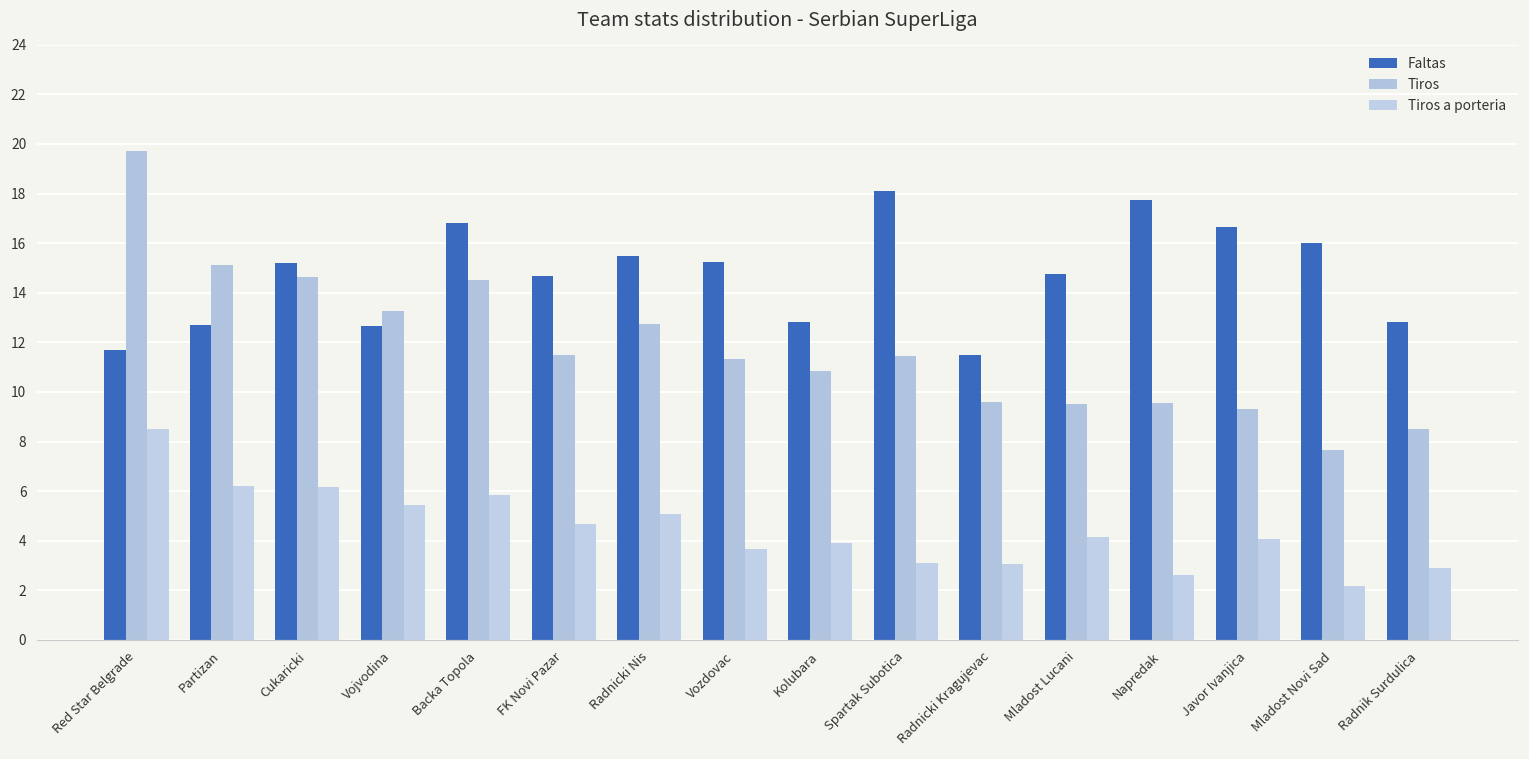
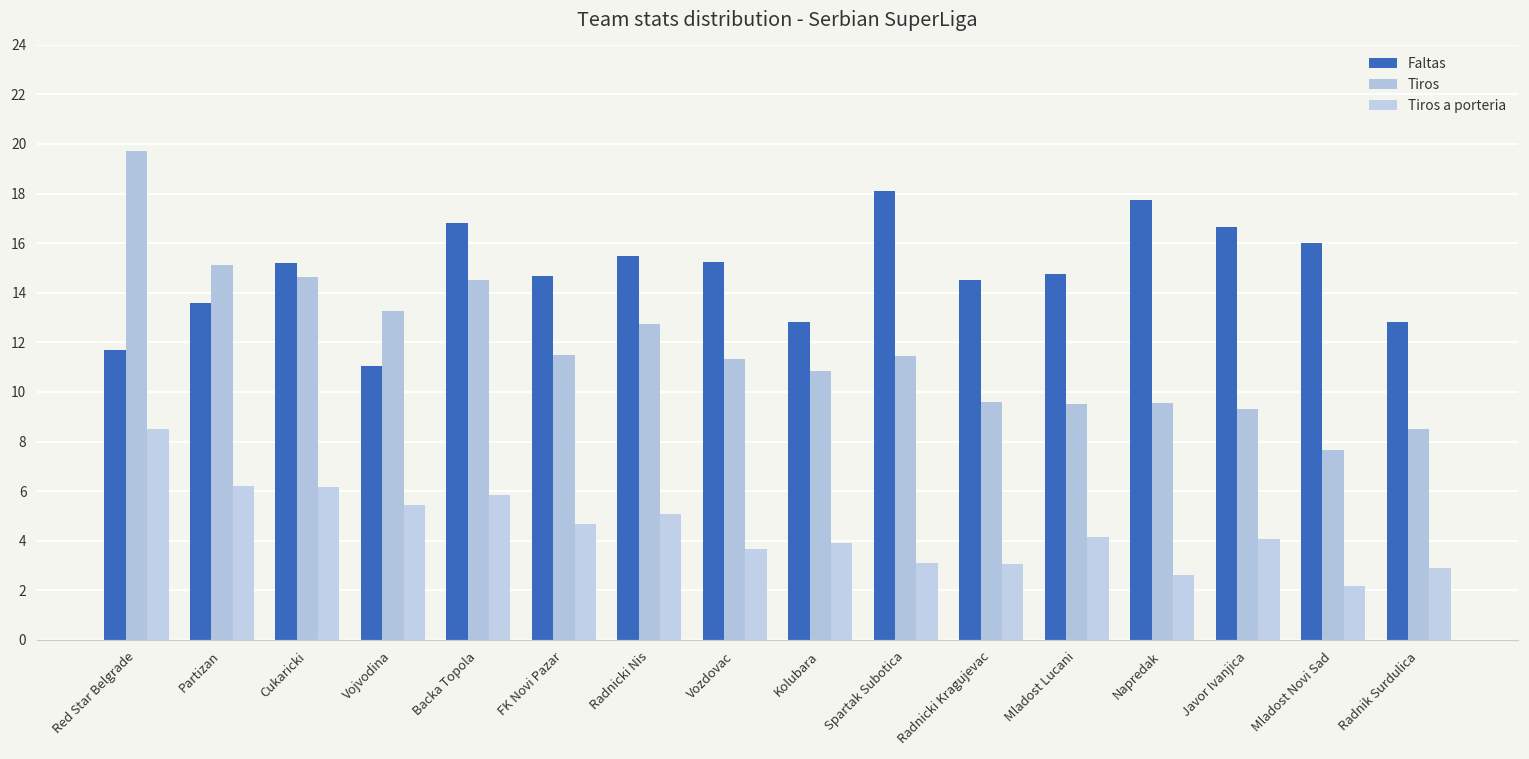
  {
    "Faltas": {
      "Red Star Belgrade": 11.7,
-     "Partizan": 12.7,
+     "Partizan": 13.6,
      "Cukaricki": 15.2,
-     "Vojvodina": 12.6,
+     "Vojvodina": 11.0,
      "Backa Topola": 16.8,
      "FK Novi Pazar": 14.7,
      "Radnicki Nis": 15.5,
      "Vozdovac": 15.3,
      "Kolubara": 12.8,
      "Spartak Subotica": 18.1,
-     "Radnicki Kragujevac": 11.5,
+     "Radnicki Kragujevac": 14.5,
      "Mladost Lucani": 14.8,
      "Napredak": 17.7,
      "Javor Ivanjica": 16.7,
      "Mladost Novi Sad": 16.0,
      "Radnik Surdulica": 12.8
    }
  }
